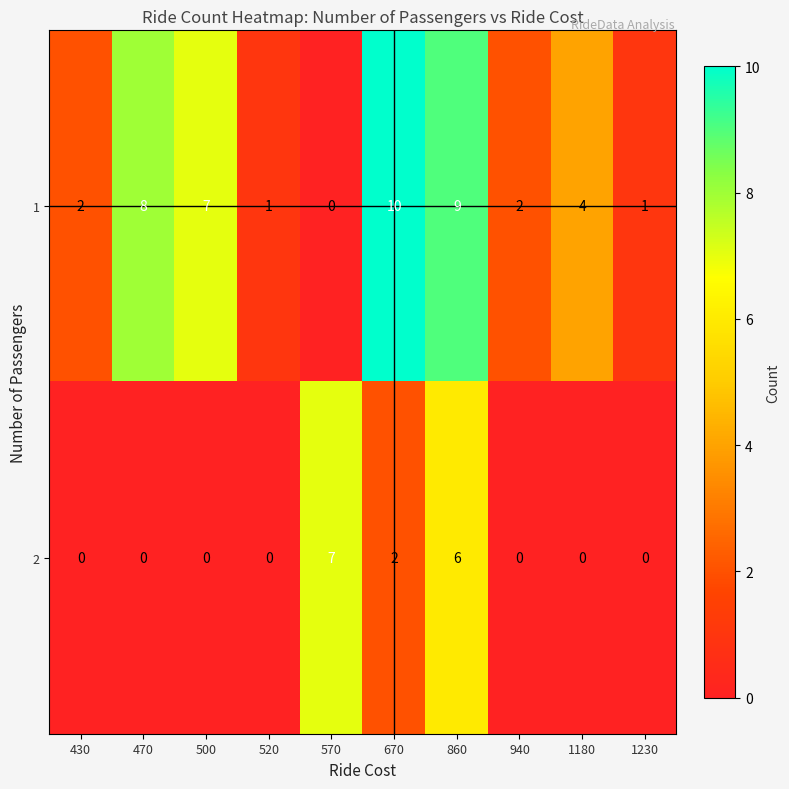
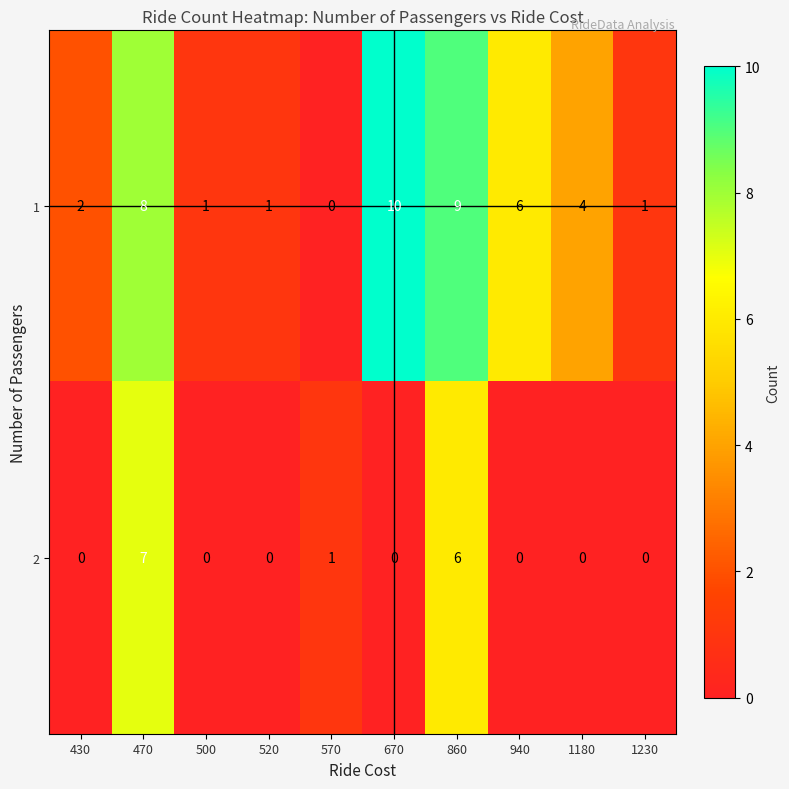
  {
    "1": {
      "430": 2,
      "470": 8,
-     "500": 7,
+     "500": 1,
      "520": 1,
      "570": 0,
      "670": 10,
      "860": 9,
-     "940": 2,
+     "940": 6,
      "1180": 4,
      "1230": 1
    },
    "2": {
      "430": 0,
-     "470": 0,
+     "470": 7,
      "500": 0,
      "520": 0,
-     "570": 7,
-     "670": 2,
+     "570": 1,
+     "670": 0,
      "860": 6,
      "940": 0,
      "1180": 0,
      "1230": 0
    }
  }
